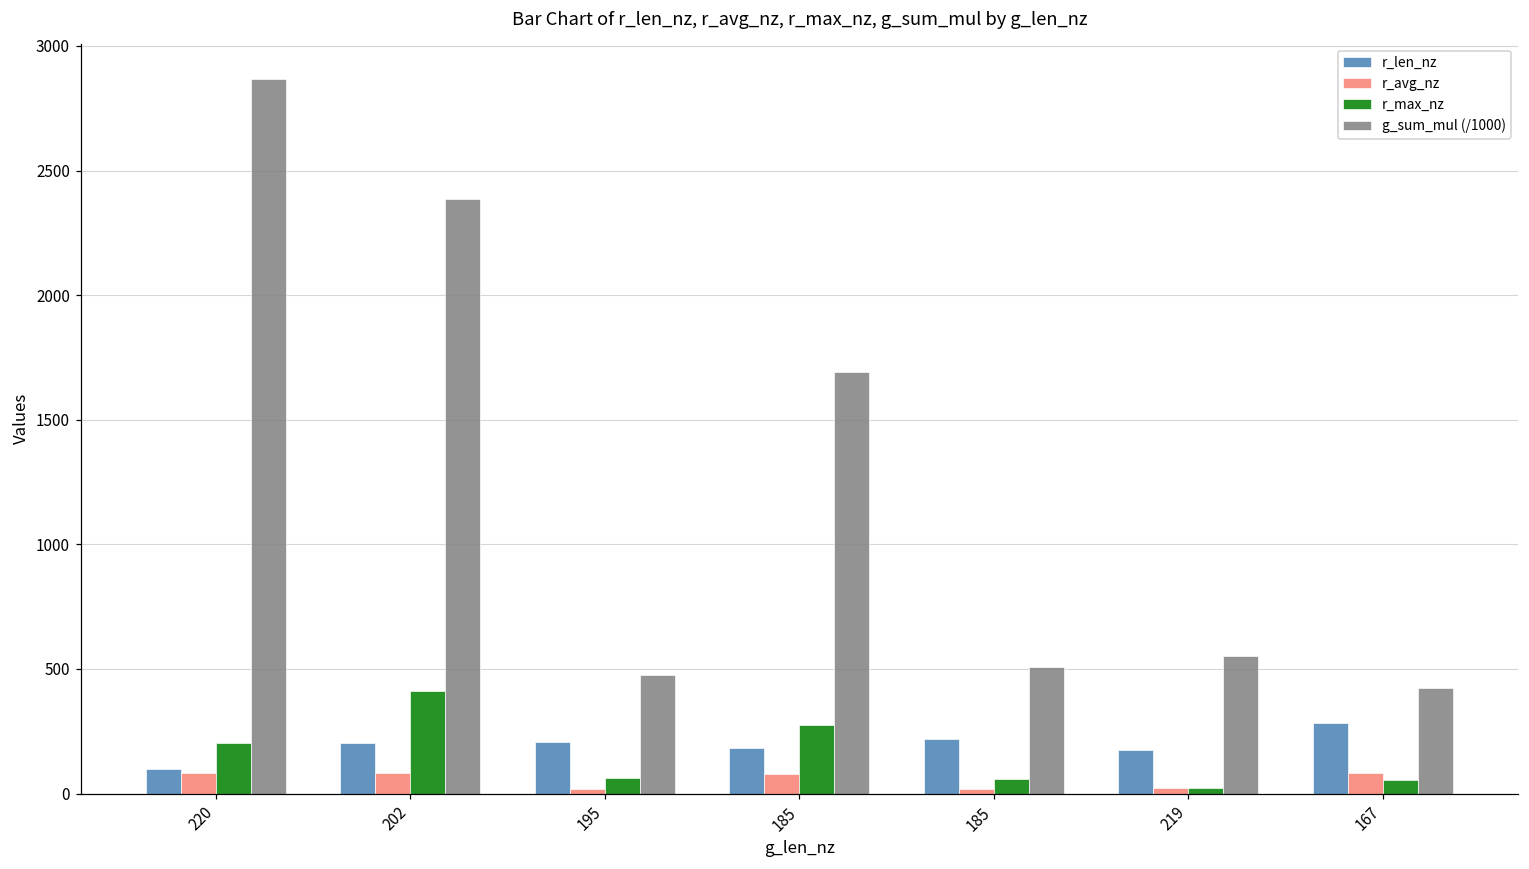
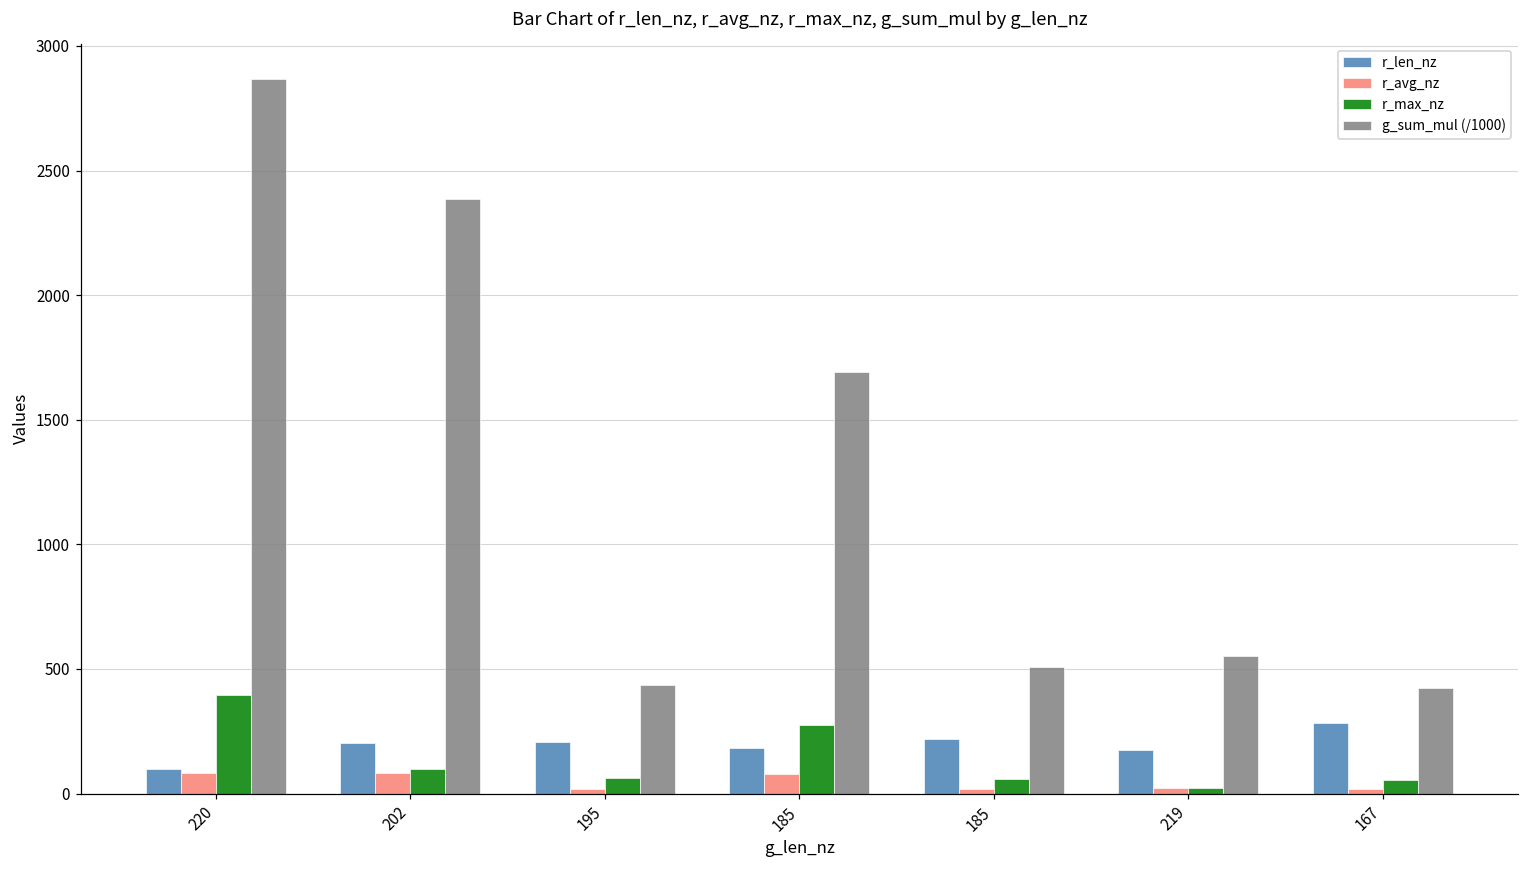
  {
    "r_len_nz": {
      "220": 100,
      "202": 200,
      "195": 210,
      "219": 170,
      "167": 280
    },
    "r_avg_nz": {
      "220": 80,
      "202": 80,
      "195": 20,
      "219": 20,
-     "167": 80
+     "167": 20
    },
    "r_max_nz": {
-     "220": 200,
-     "202": 410,
+     "220": 400,
+     "202": 100,
      "195": 60,
      "219": 20,
      "167": 60
    },
    "g_sum_mul (/1000)": {
      "220": 2870,
      "202": 2390,
-     "195": 480,
+     "195": 440,
      "219": 550,
      "167": 430
    }
  }
